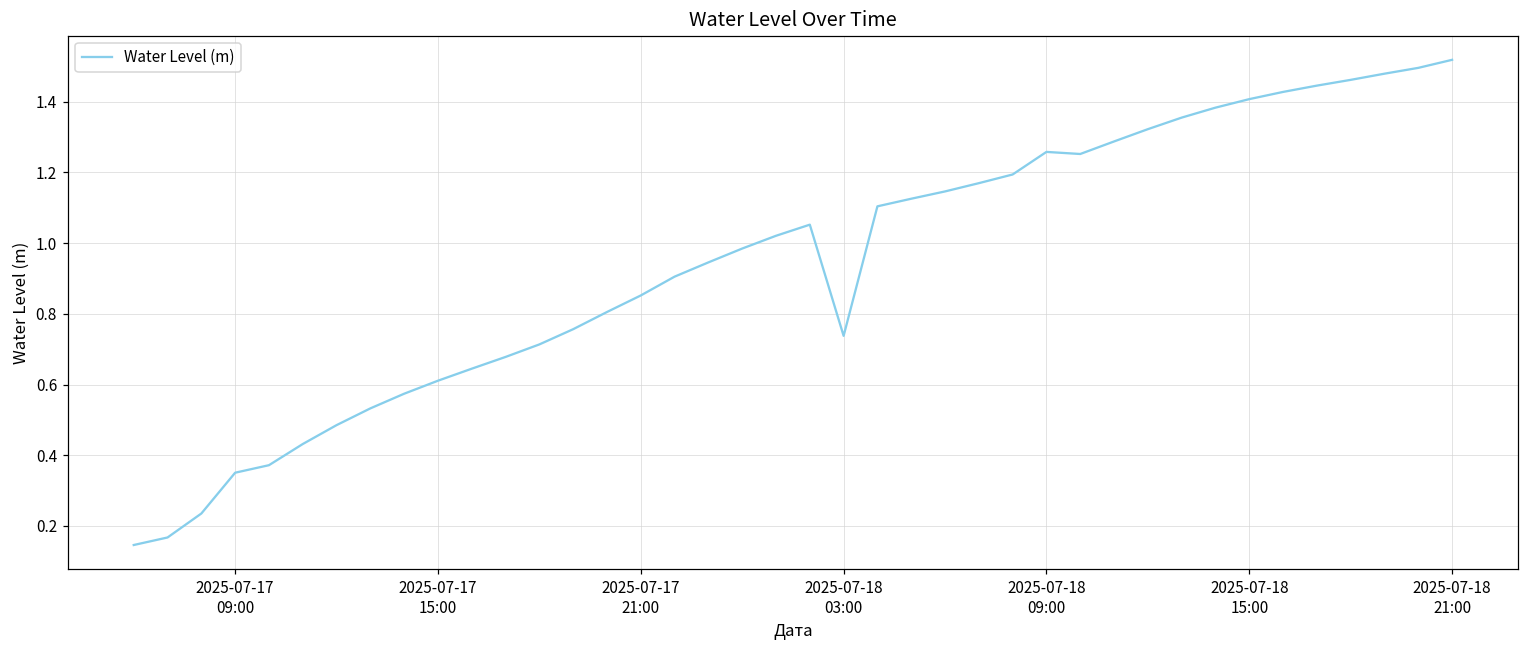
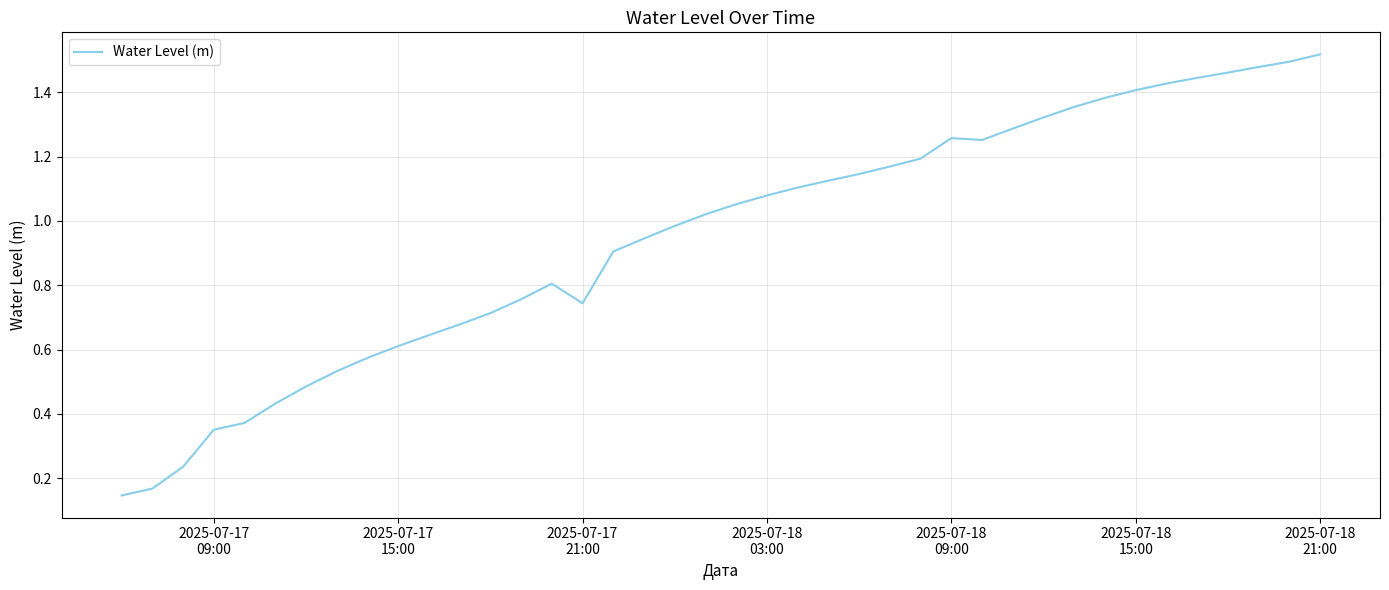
  {
    "2025-07-17 09:00": 0.35,
    "2025-07-17 15:00": 0.61,
-   "2025-07-17 21:00": 0.85,
-   "2025-07-18 03:00": 0.74,
+   "2025-07-17 21:00": 0.74,
+   "2025-07-18 03:00": 1.08,
    "2025-07-18 09:00": 1.26,
    "2025-07-18 15:00": 1.41,
    "2025-07-18 21:00": 1.52
  }
